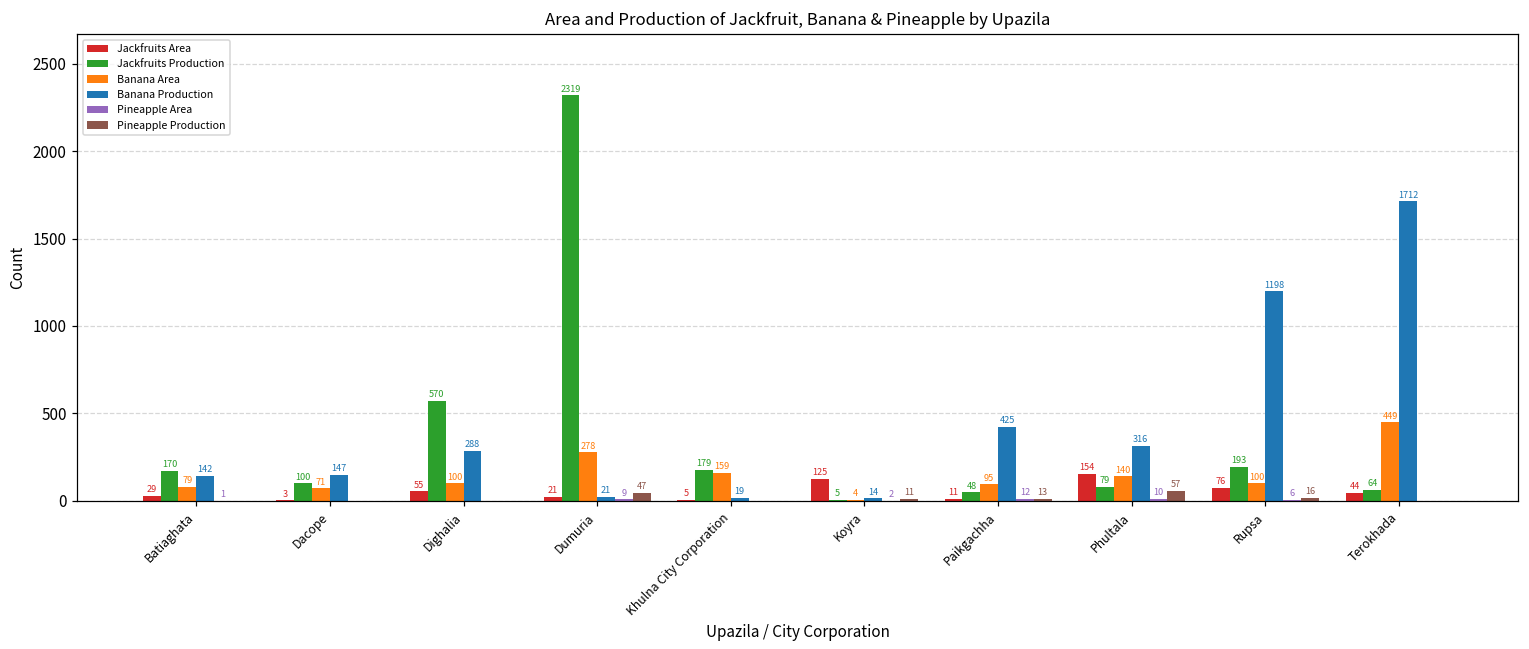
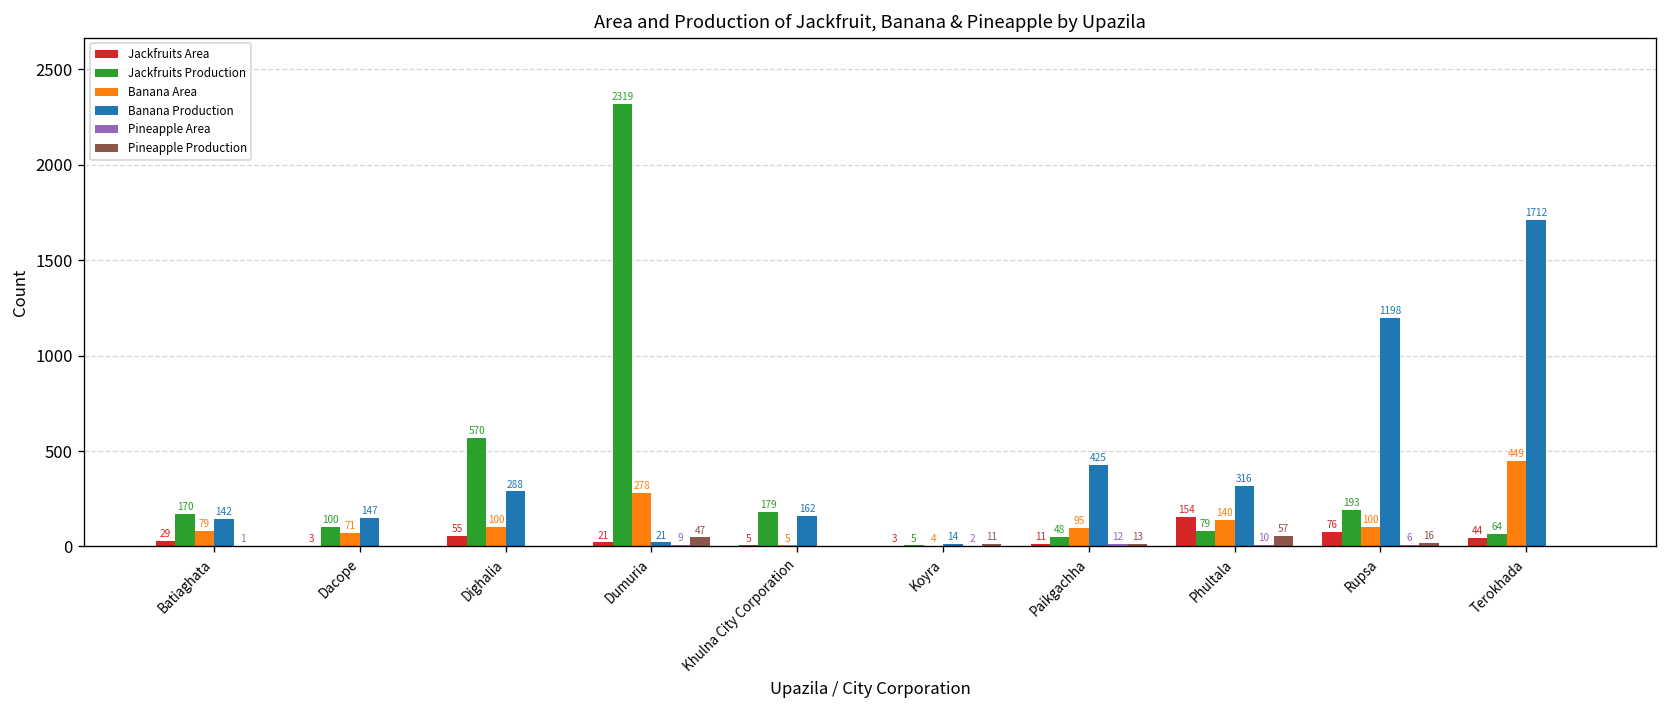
  {
    "Jackfruits Area": {
      "Batiaghata": 29,
      "Dacope": 3,
      "Dighalia": 55,
      "Dumuria": 21,
      "Khulna City Corporation": 5,
-     "Koyra": 125,
+     "Koyra": 3,
      "Paikgachha": 11,
      "Phultala": 154,
      "Rupsa": 76,
      "Terokhada": 44
    },
    "Jackfruits Production": {
      "Batiaghata": 170,
      "Dacope": 100,
      "Dighalia": 570,
      "Dumuria": 2319,
      "Khulna City Corporation": 179,
      "Koyra": 5,
      "Paikgachha": 48,
      "Phultala": 79,
      "Rupsa": 193,
      "Terokhada": 64
    },
    "Banana Area": {
      "Batiaghata": 79,
      "Dacope": 71,
      "Dighalia": 100,
      "Dumuria": 278,
-     "Khulna City Corporation": 159,
+     "Khulna City Corporation": 5,
      "Koyra": 4,
      "Paikgachha": 95,
      "Phultala": 140,
      "Rupsa": 100,
      "Terokhada": 449
    },
    "Banana Production": {
      "Batiaghata": 142,
      "Dacope": 147,
      "Dighalia": 288,
      "Dumuria": 21,
-     "Khulna City Corporation": 19,
+     "Khulna City Corporation": 162,
      "Koyra": 14,
      "Paikgachha": 425,
      "Phultala": 316,
      "Rupsa": 1198,
      "Terokhada": 1712
    },
    "Pineapple Area": {
      "Batiaghata": 1,
      "Dumuria": 9,
      "Koyra": 2,
      "Paikgachha": 12,
      "Phultala": 10,
      "Rupsa": 6
    },
    "Pineapple Production": {
      "Dumuria": 47,
      "Koyra": 11,
      "Paikgachha": 13,
      "Phultala": 57,
      "Rupsa": 16
    }
  }
